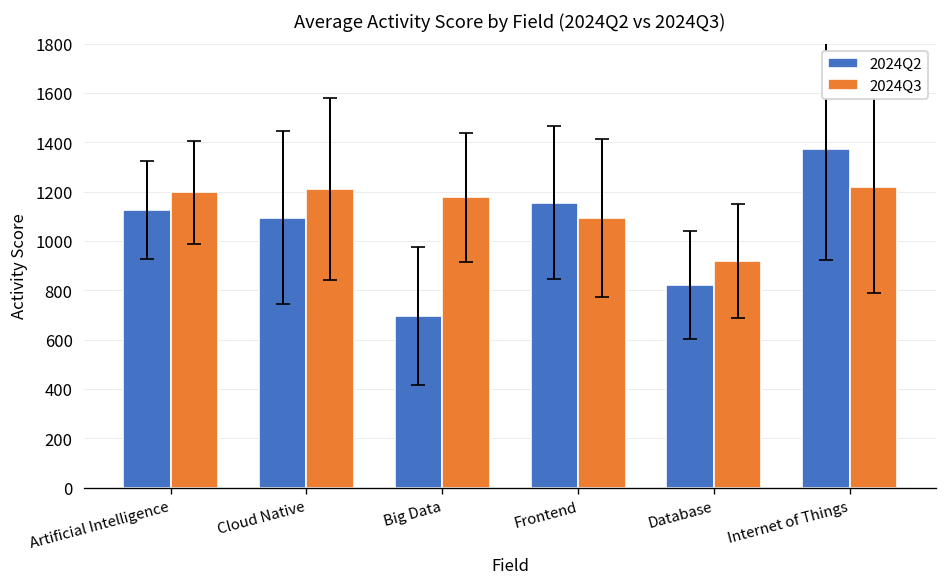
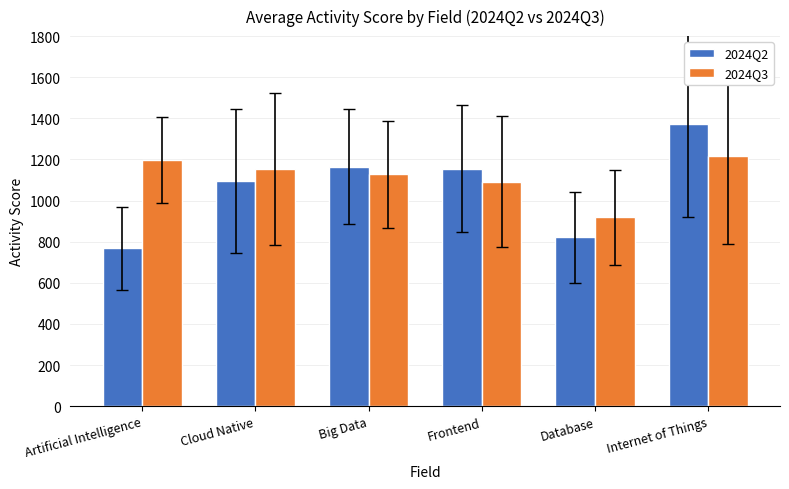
  {
    "2024Q2": {
-     "Artificial Intelligence": 1130,
+     "Artificial Intelligence": 770,
      "Cloud Native": 1090,
-     "Big Data": 700,
+     "Big Data": 1160,
      "Frontend": 1160,
      "Database": 820,
      "Internet of Things": 1370
    },
    "2024Q3": {
      "Artificial Intelligence": 1200,
-     "Cloud Native": 1210,
-     "Big Data": 1180,
+     "Cloud Native": 1150,
+     "Big Data": 1130,
      "Frontend": 1090,
      "Database": 920,
      "Internet of Things": 1220
    }
  }
